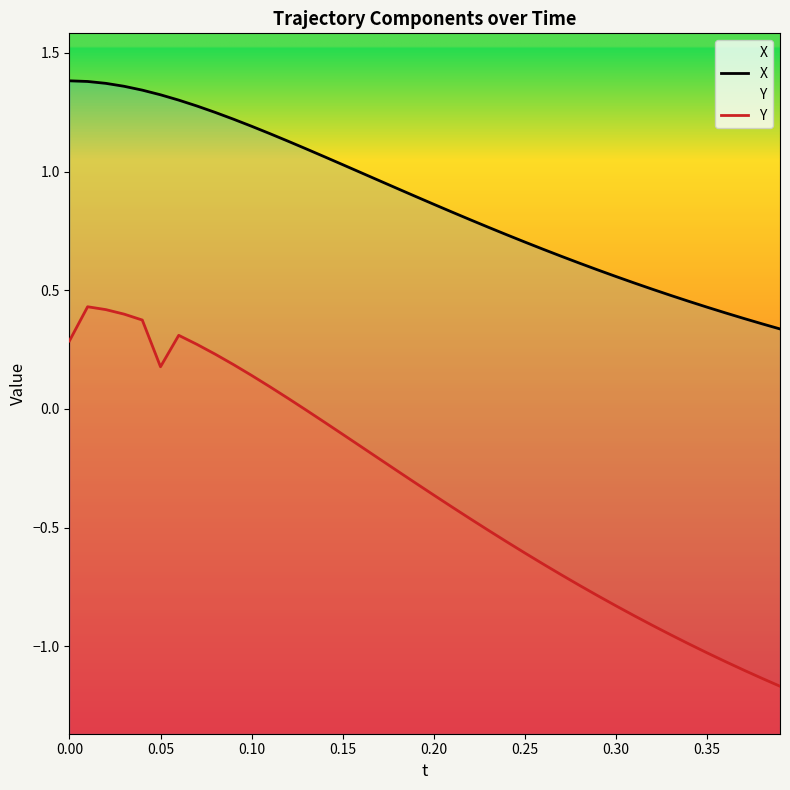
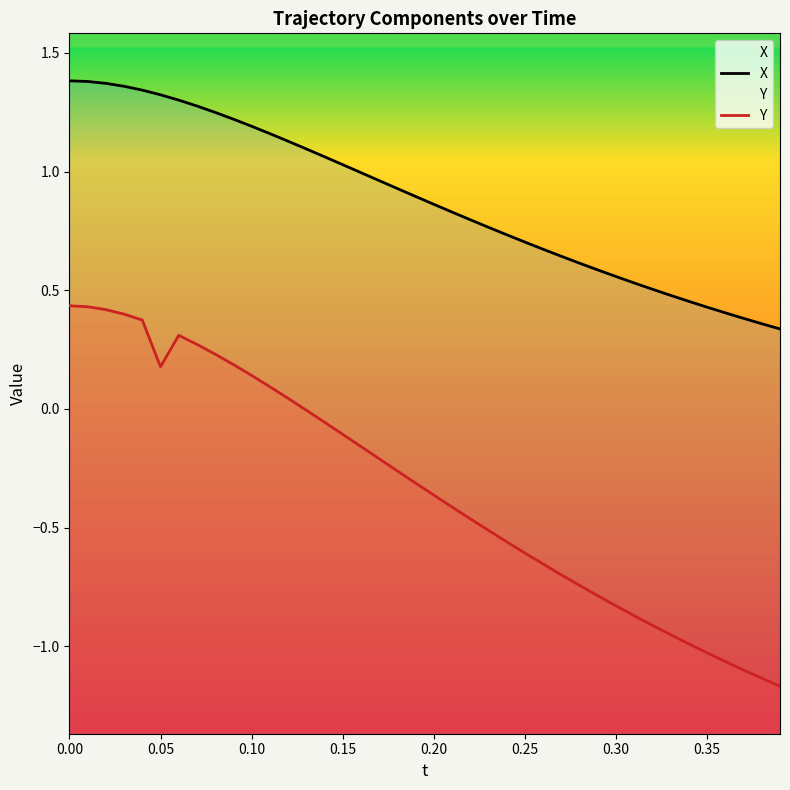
  {
    "Y": {
-     "0.00": 0.29
+     "0.00": 0.43
    }
  }
